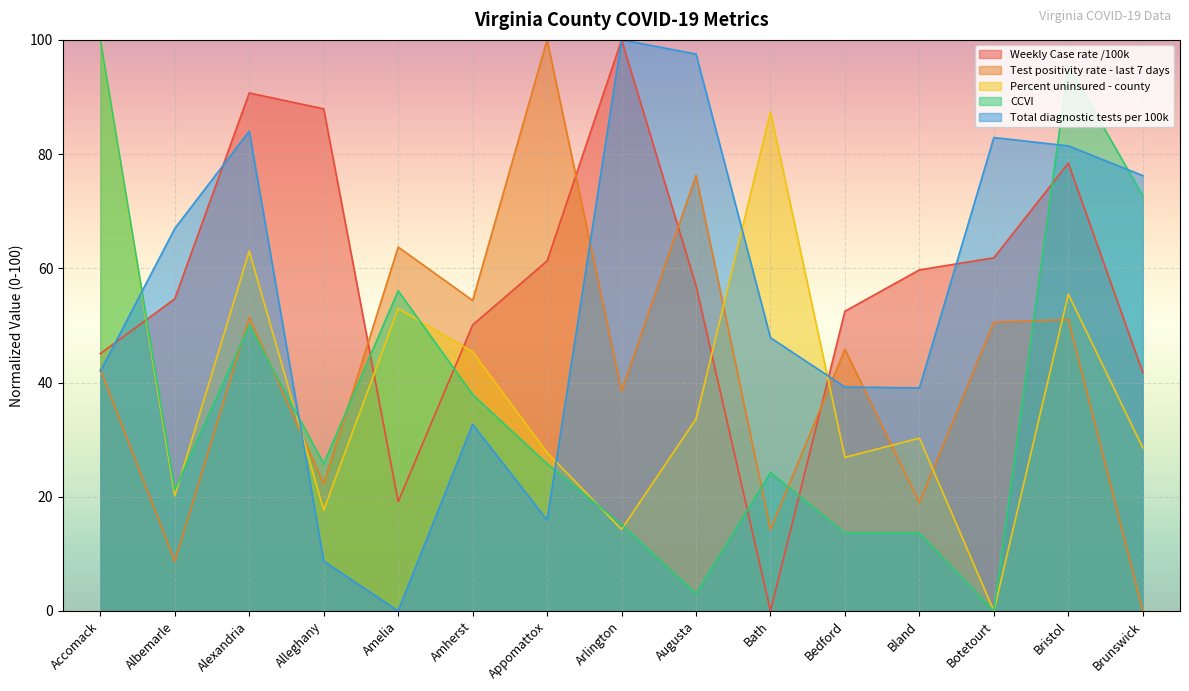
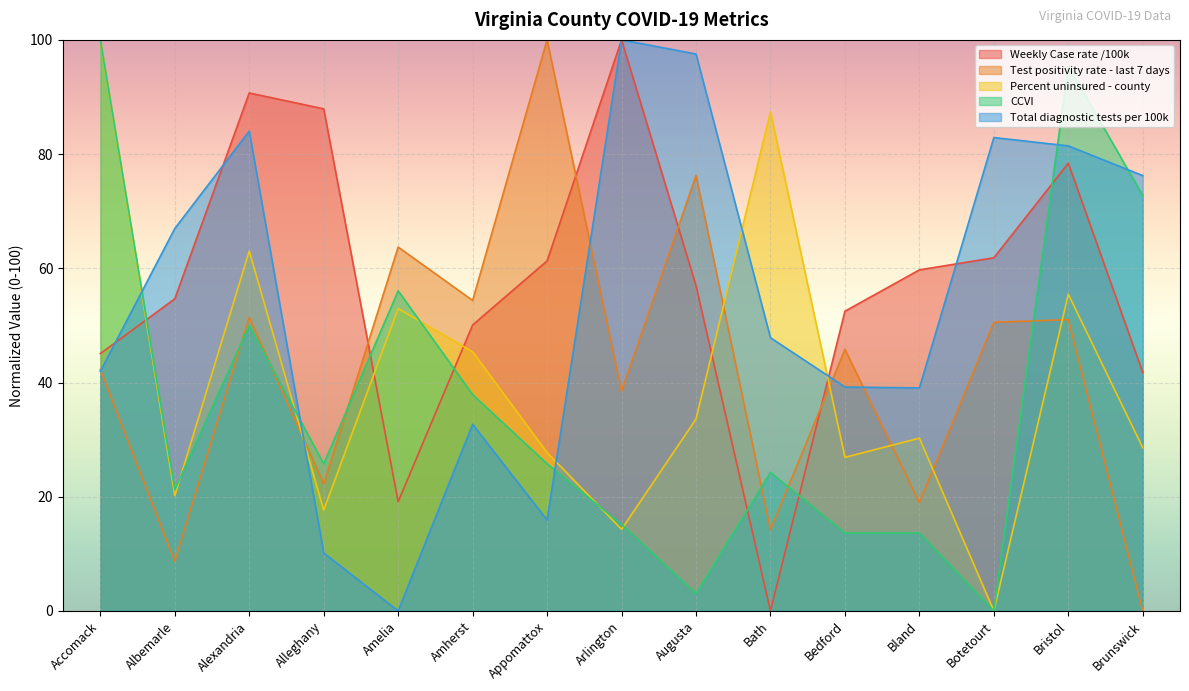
  {
    "CCVI": {
      "Albemarle": 21,
      "Alexandria": 50,
      "Alleghany": 26,
      "Amelia": 56,
      "Amherst": 38,
      "Appomattox": 26,
      "Arlington": 15,
      "Augusta": 3,
      "Bath": 24,
      "Bedford": 14,
      "Bland": 14,
      "Brunswick": 73
    },
    "Total diagnostic tests per 100k": {
      "Albemarle": 67,
      "Alexandria": 84,
-     "Alleghany": 9,
+     "Alleghany": 10,
      "Amelia": 0,
      "Amherst": 33,
      "Appomattox": 16,
      "Augusta": 98,
      "Bath": 48,
      "Bedford": 39,
      "Bland": 39,
      "Botetourt": 83,
      "Bristol": 81,
      "Brunswick": 76
    }
  }
